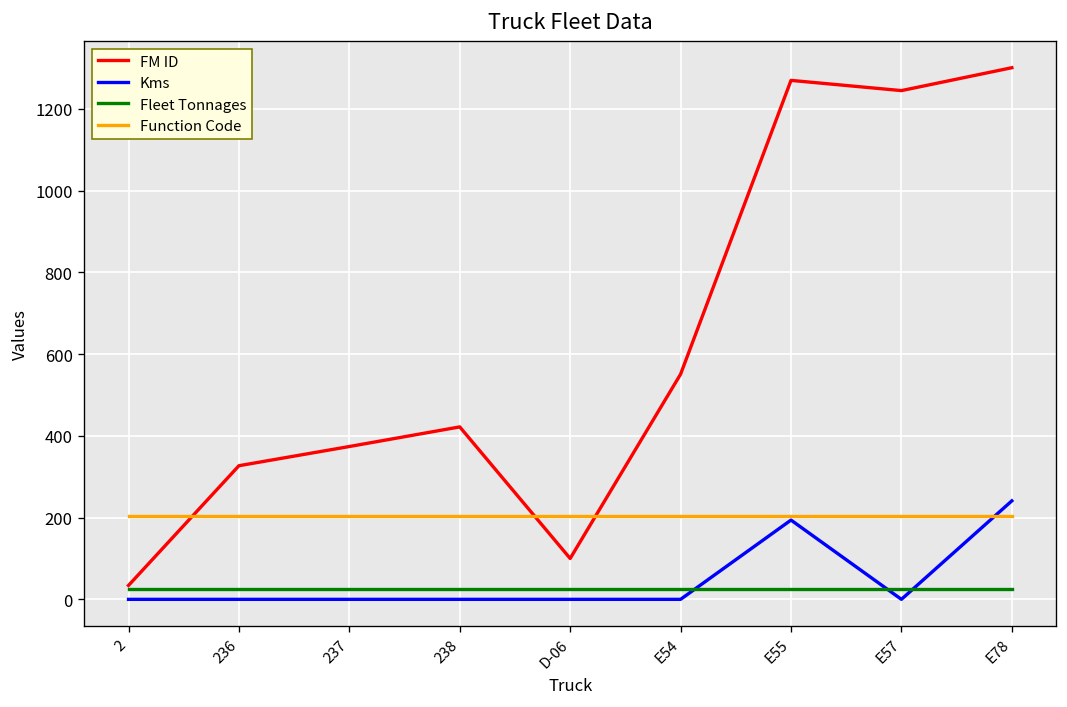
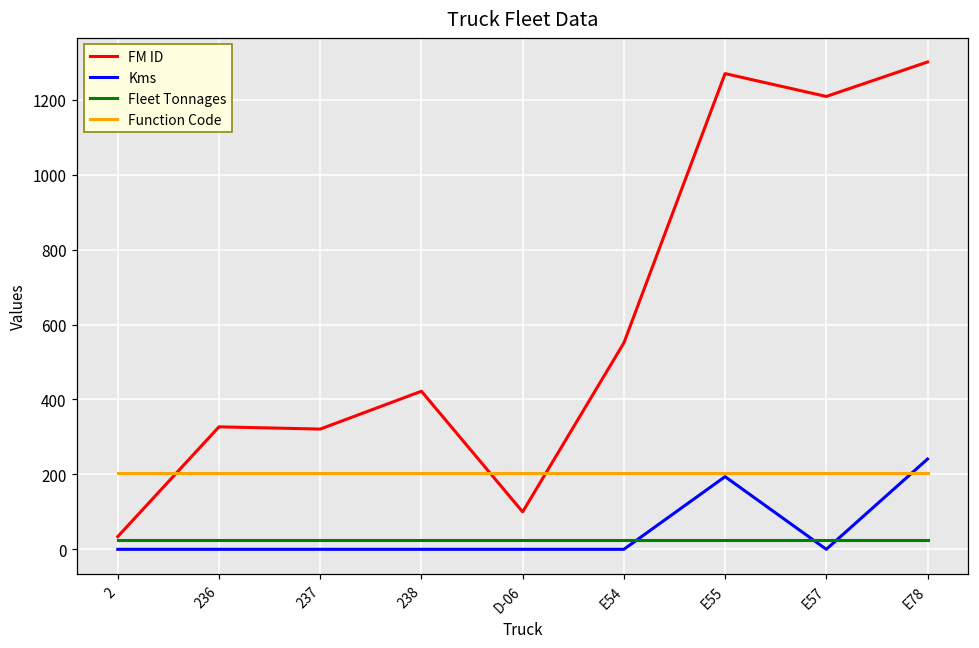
  {
    "FM ID": {
      "2": 30,
      "236": 330,
-     "237": 370,
+     "237": 320,
      "238": 420,
      "D-06": 100,
      "E54": 550,
      "E55": 1270,
-     "E57": 1250,
+     "E57": 1210,
      "E78": 1300
    },
    "Kms": {
      "2": 0,
      "236": 0,
      "237": 0,
      "238": 0,
      "D-06": 0,
      "E54": 0,
      "E55": 190,
      "E57": 0,
      "E78": 240
    },
    "Fleet Tonnages": {
      "2": 30,
      "236": 30,
      "237": 30,
      "238": 30,
      "D-06": 30,
      "E54": 30,
      "E55": 30,
      "E57": 30,
      "E78": 30
    },
    "Function Code": {
      "2": 200,
      "236": 200,
      "237": 200,
      "238": 200,
      "D-06": 200,
      "E54": 200,
      "E55": 200,
      "E57": 200,
      "E78": 200
    }
  }
